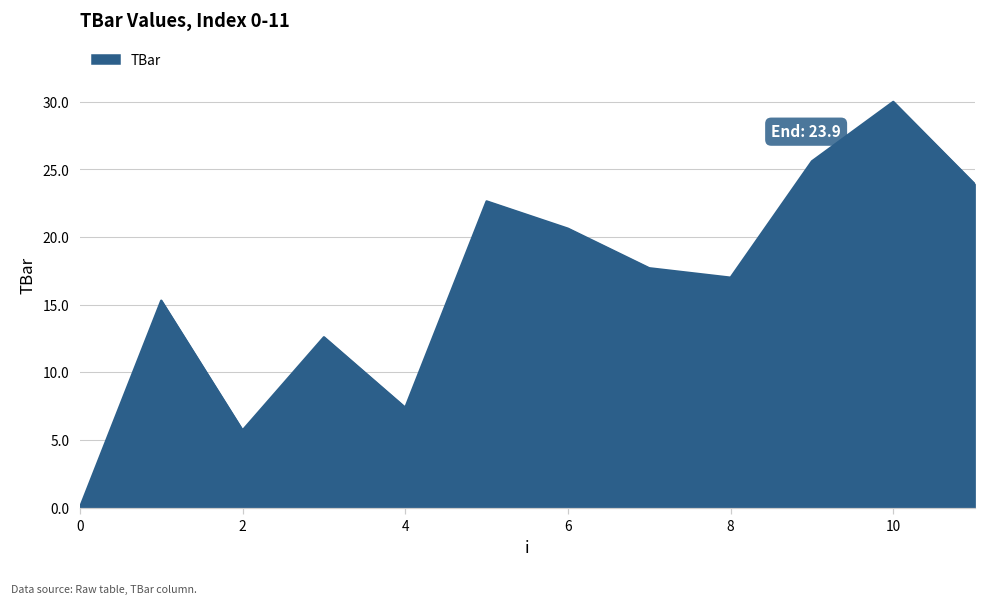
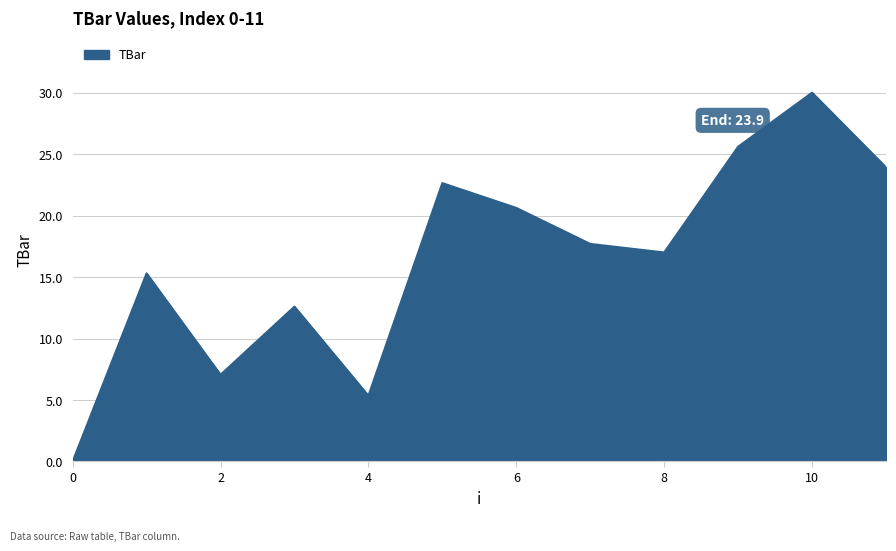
  {
    "0": 0.0,
-   "2": 5.7,
-   "4": 7.4,
+   "2": 7.1,
+   "4": 5.3,
    "6": 20.6,
    "8": 17.0,
    "10": 30.0
  }
